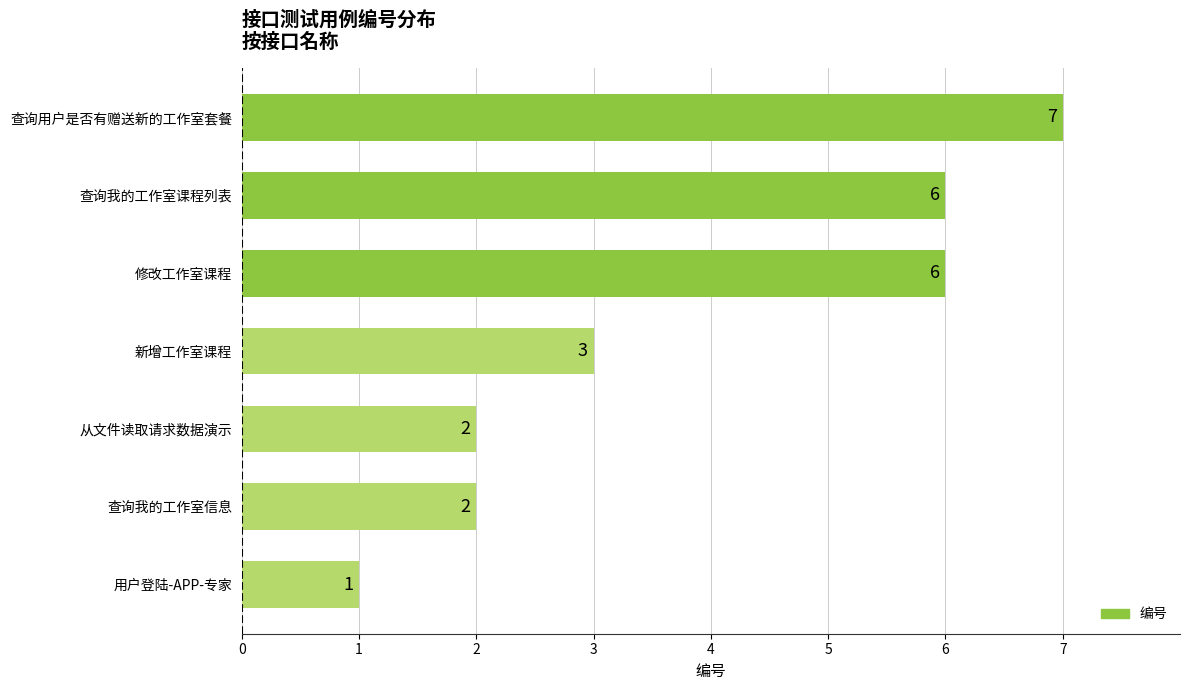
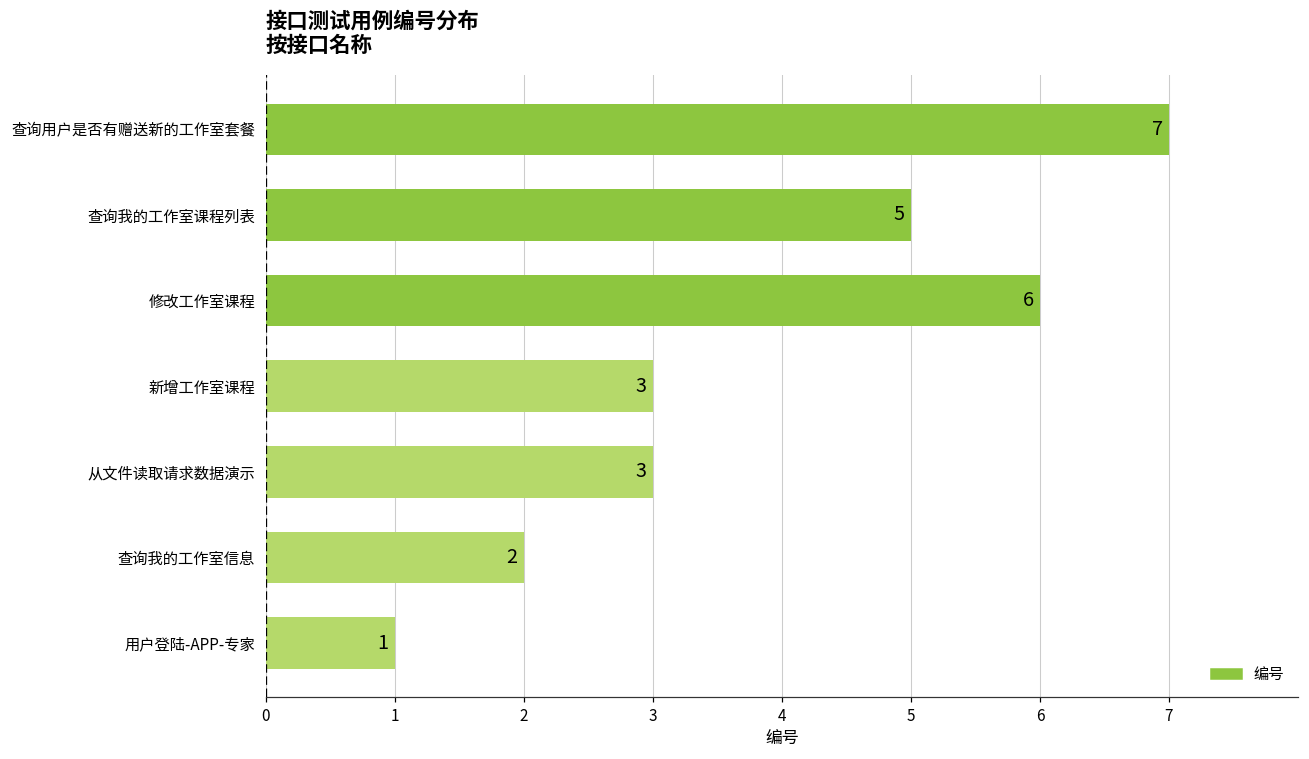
  {
    "查询用户是否有赠送新的工作室套餐": 7,
-   "查询我的工作室课程列表": 6,
+   "查询我的工作室课程列表": 5,
    "修改工作室课程": 6,
    "新增工作室课程": 3,
-   "从文件读取请求数据演示": 2,
+   "从文件读取请求数据演示": 3,
    "查询我的工作室信息": 2,
    "用户登陆-APP-专家": 1
  }
